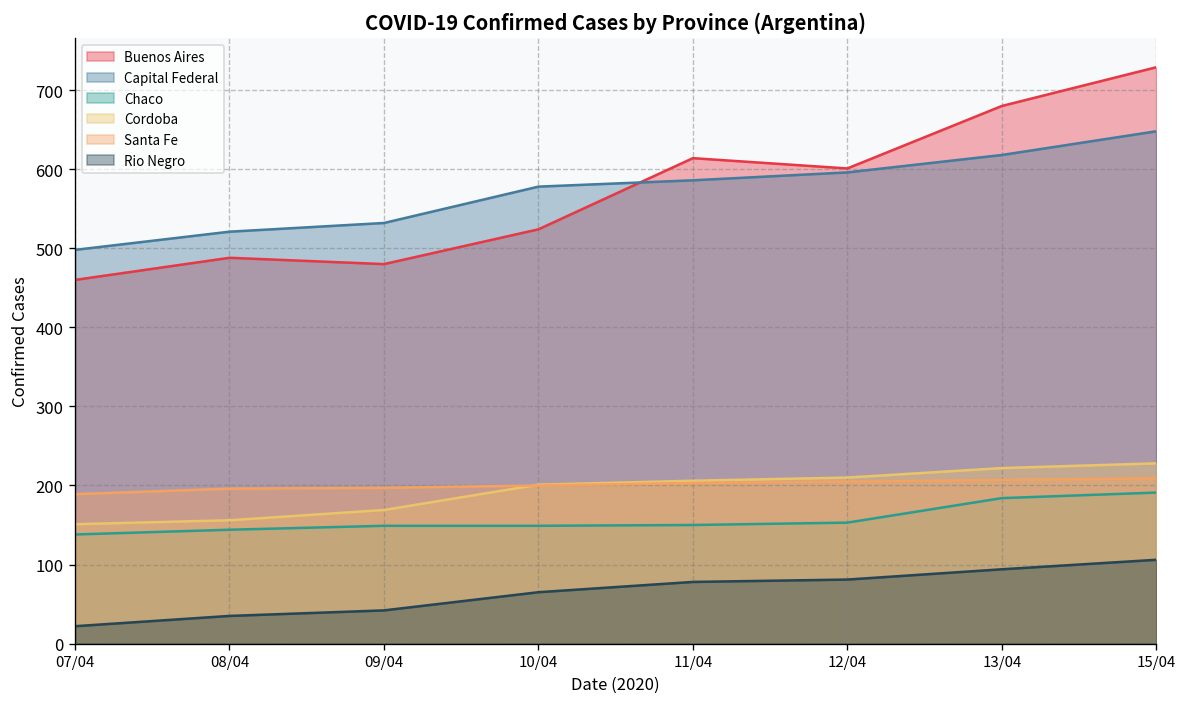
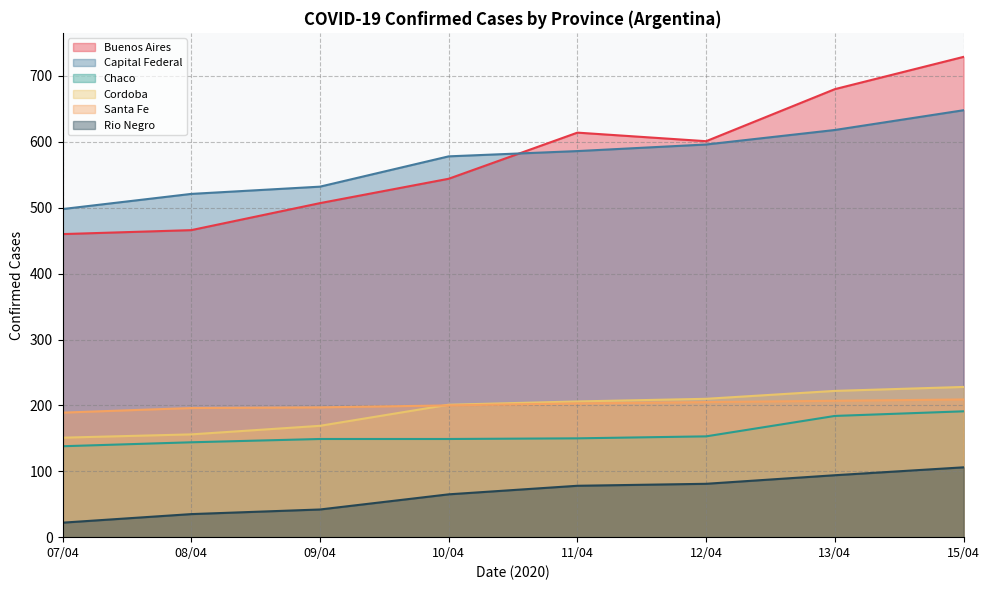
  {
    "Buenos Aires": {
      "07/04": 460,
-     "08/04": 490,
-     "09/04": 480,
-     "10/04": 520,
+     "08/04": 470,
+     "09/04": 510,
+     "10/04": 540,
      "11/04": 610,
      "12/04": 600,
      "13/04": 680,
      "15/04": 730
    }
  }
